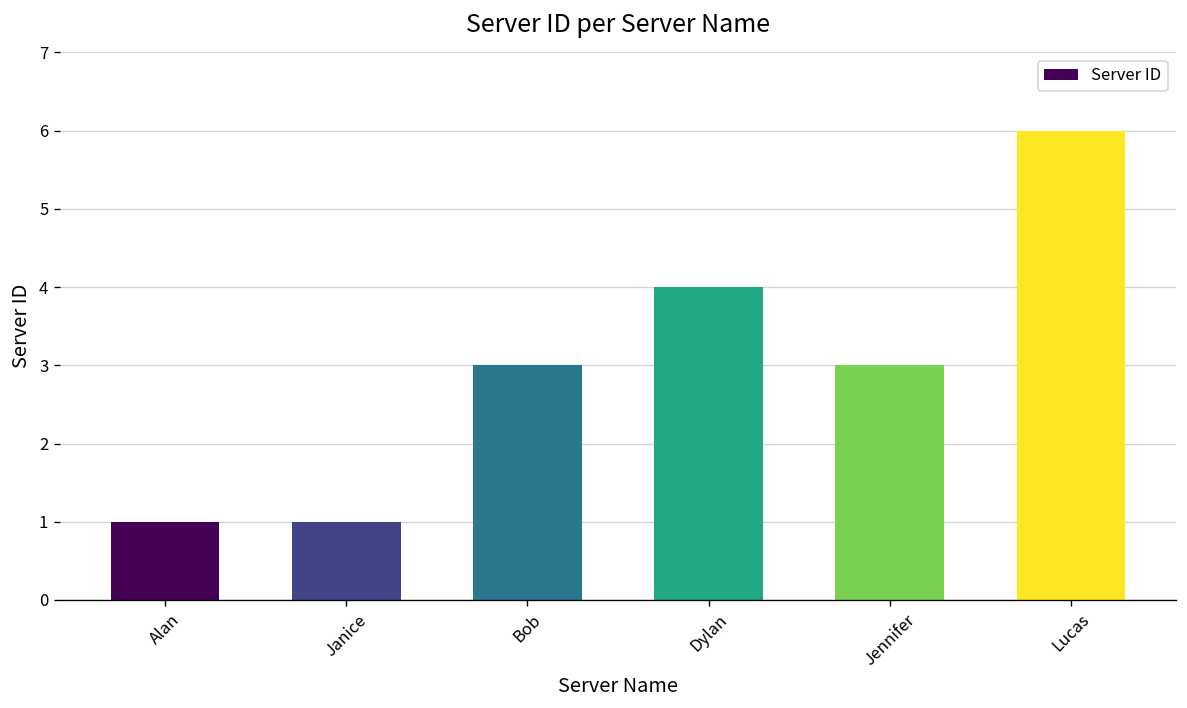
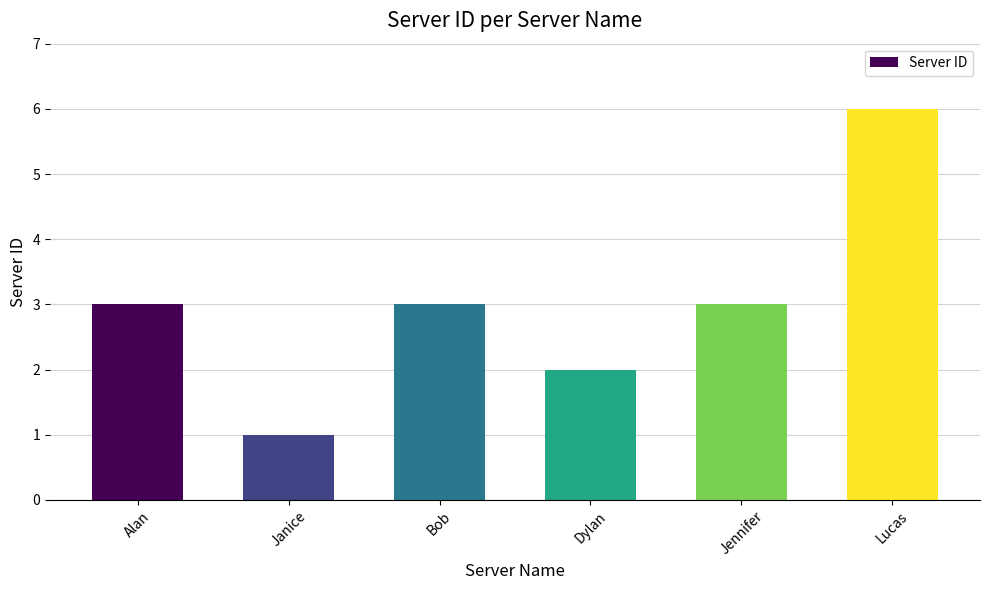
  {
-   "Alan": 1,
+   "Alan": 3,
    "Janice": 1,
    "Bob": 3,
-   "Dylan": 4,
+   "Dylan": 2,
    "Jennifer": 3,
    "Lucas": 6
  }
